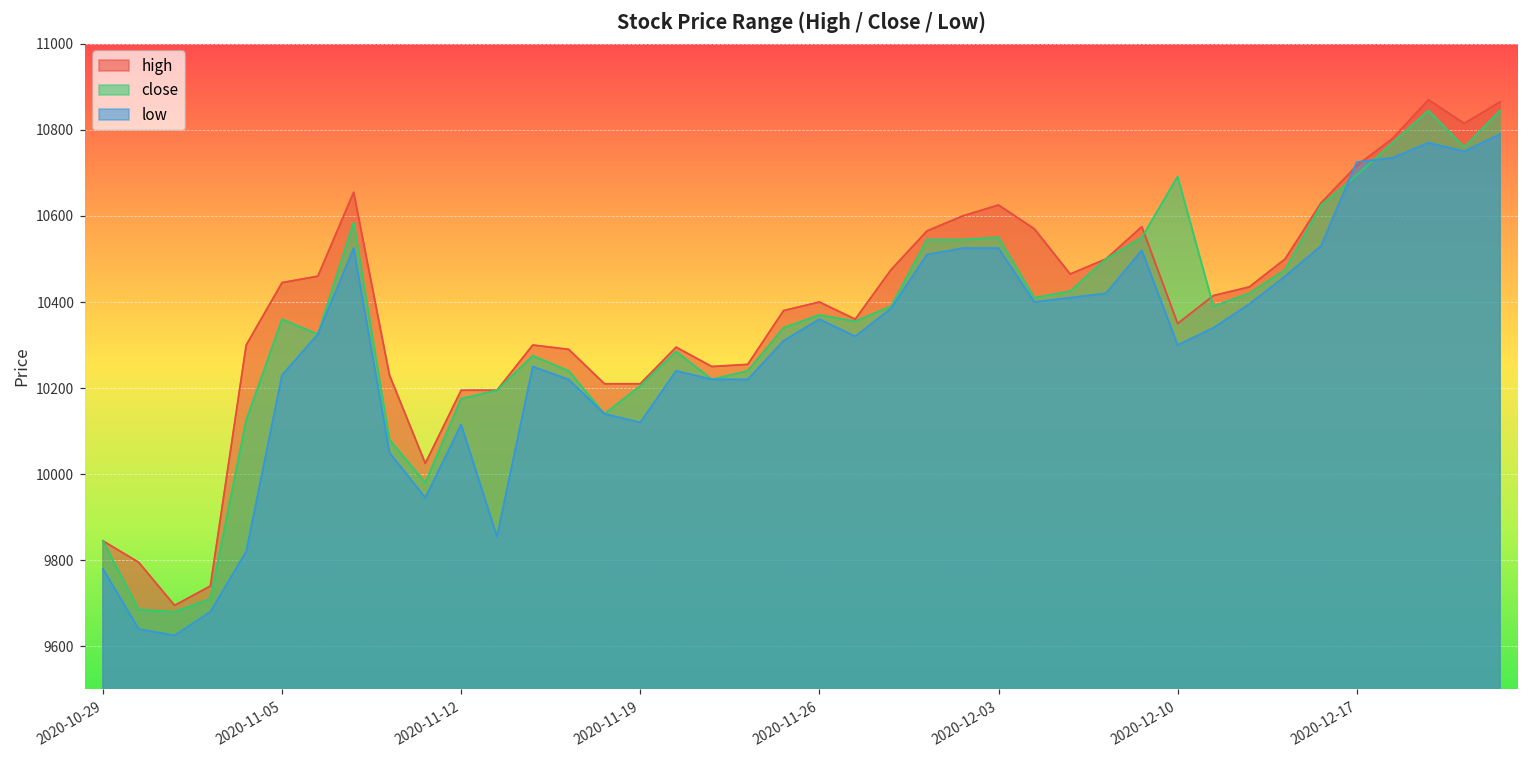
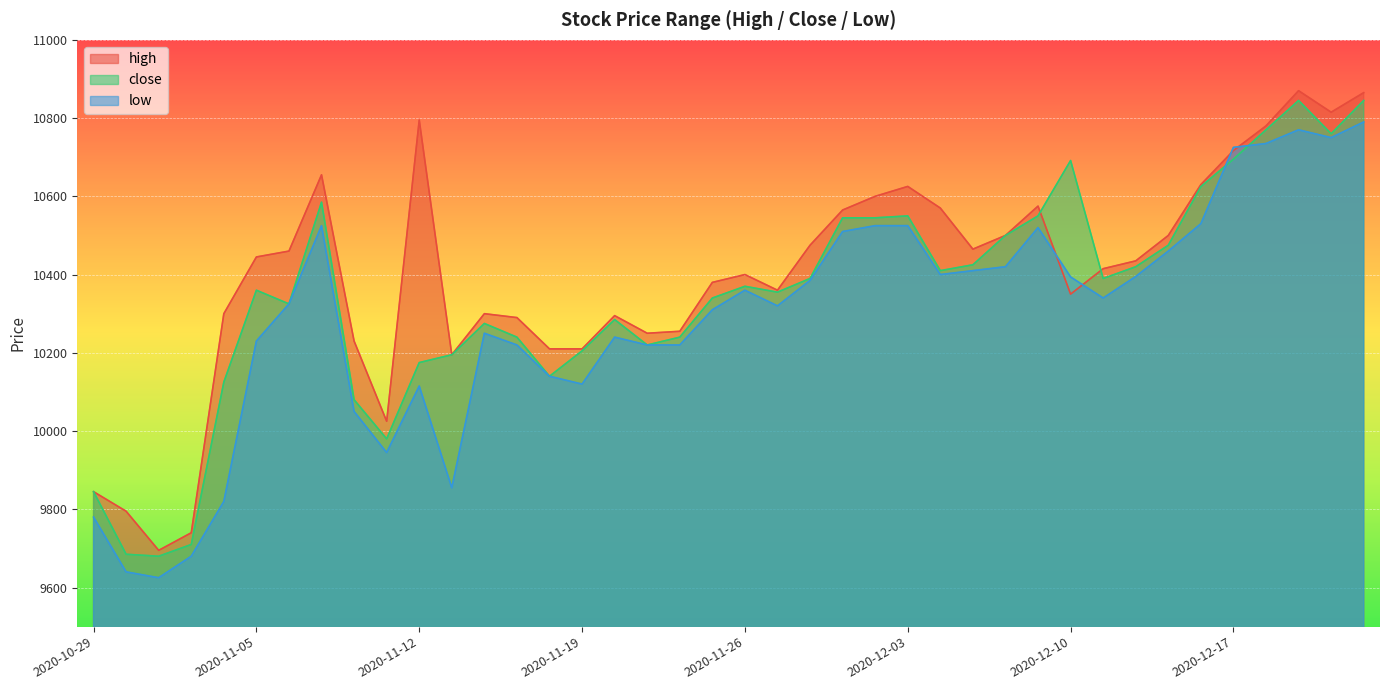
  {
    "high": {
      "2020-11-05": 10450,
-     "2020-11-12": 10200,
+     "2020-11-12": 10800,
      "2020-11-26": 10400,
      "2020-12-03": 10630,
      "2020-12-10": 10350,
      "2020-12-17": 10720
    },
    "close": {
      "2020-11-05": 10360,
      "2020-11-12": 10180,
      "2020-11-26": 10370,
      "2020-12-03": 10550,
      "2020-12-10": 10690,
      "2020-12-17": 10700
    },
    "low": {
      "2020-10-29": 9780,
      "2020-11-05": 10230,
      "2020-11-12": 10120,
      "2020-11-19": 10120,
      "2020-11-26": 10360,
      "2020-12-03": 10530,
-     "2020-12-10": 10300,
+     "2020-12-10": 10390,
      "2020-12-17": 10730
    }
  }
